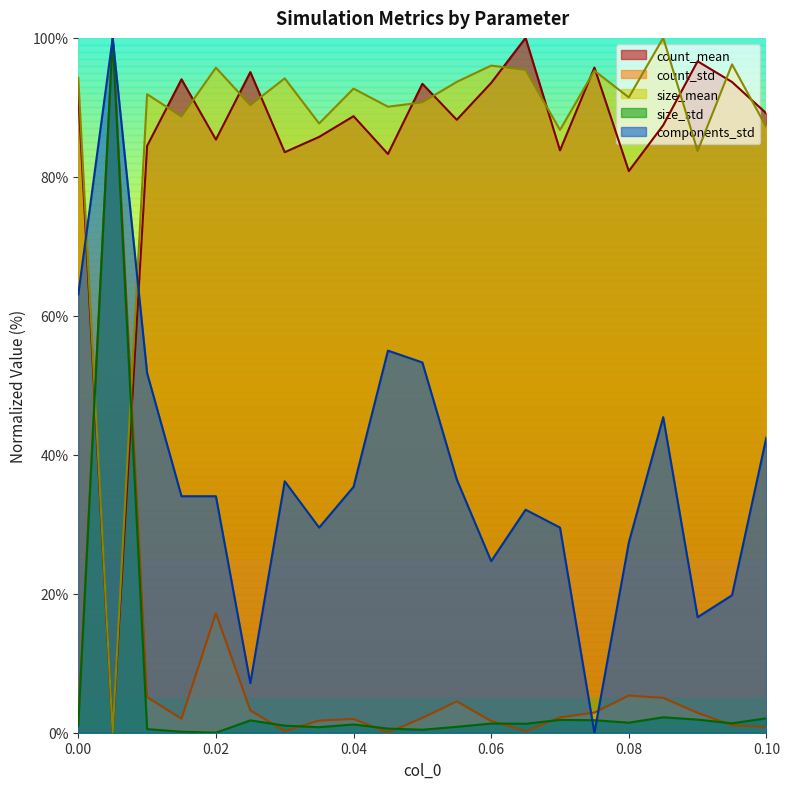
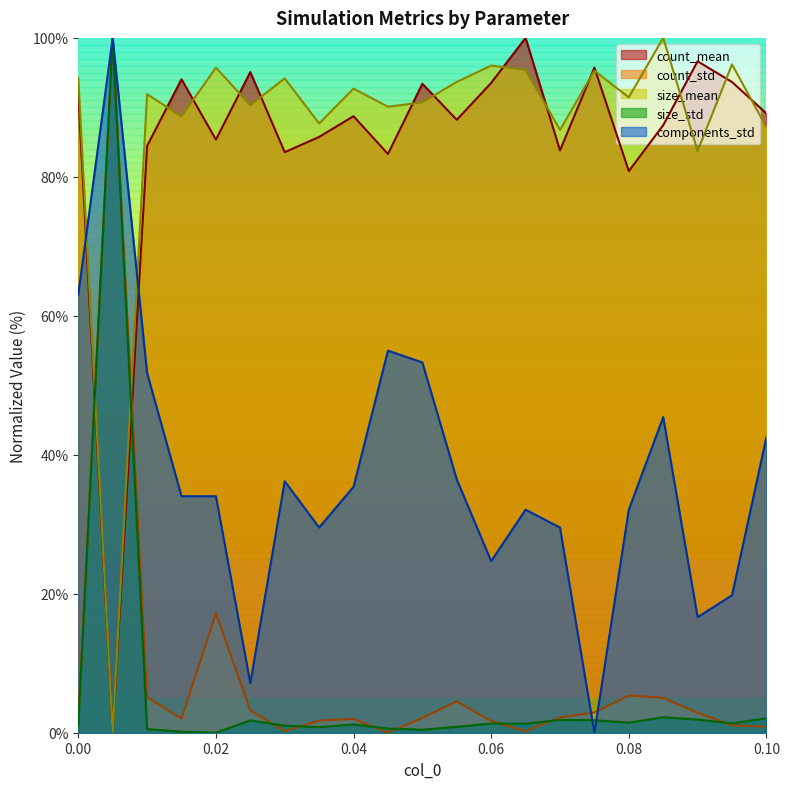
  {
    "count_mean": {
      "0.00": "92%",
      "0.02": "85%",
      "0.04": "89%",
      "0.06": "94%",
      "0.08": "81%",
      "0.10": "89%"
    },
    "count_std": {
      "0.00": "2%",
      "0.02": "17%",
      "0.04": "2%",
      "0.06": "2%",
      "0.08": "5%",
      "0.10": "1%"
    },
    "size_mean": {
      "0.00": "94%",
      "0.02": "96%",
      "0.04": "93%",
      "0.06": "96%",
      "0.10": "87%"
    },
    "size_std": {
      "0.00": "1%",
      "0.02": "0%",
      "0.04": "1%",
      "0.06": "1%",
      "0.08": "1%",
      "0.10": "2%"
    },
    "components_std": {
      "0.00": "63%",
      "0.02": "34%",
      "0.04": "35%",
      "0.06": "25%",
-     "0.08": "27%",
+     "0.08": "32%",
      "0.10": "43%"
    }
  }
